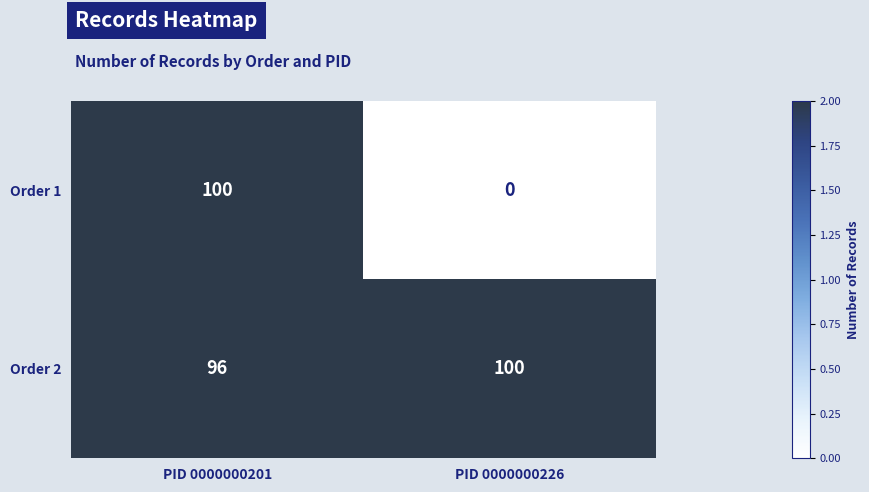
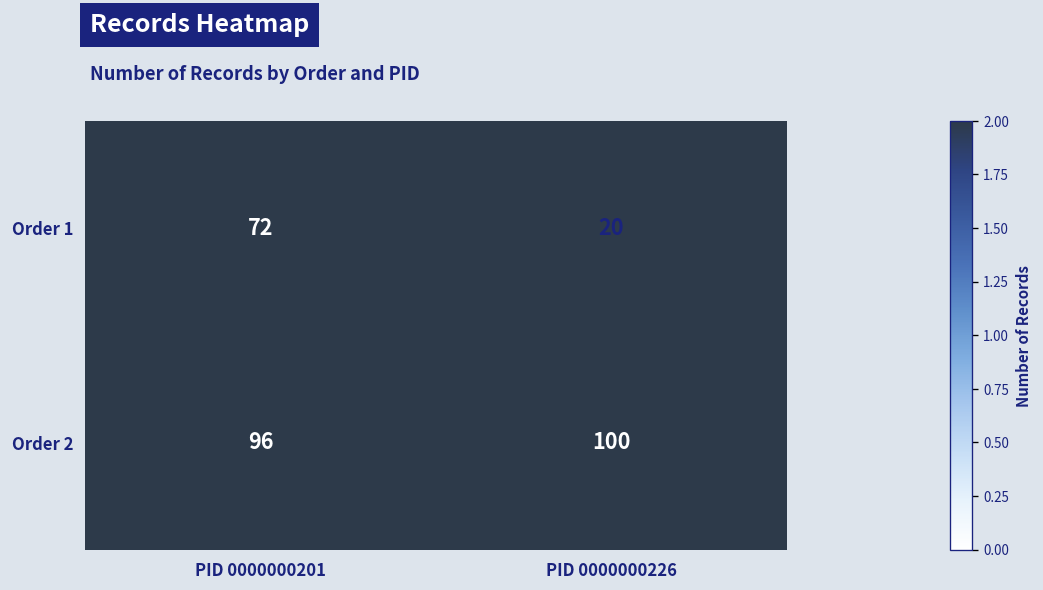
  {
    "Order 1": {
-     "PID 0000000201": 100,
-     "PID 0000000226": 0
+     "PID 0000000201": 72,
+     "PID 0000000226": 20
    },
    "Order 2": {
      "PID 0000000201": 96,
      "PID 0000000226": 100
    }
  }
